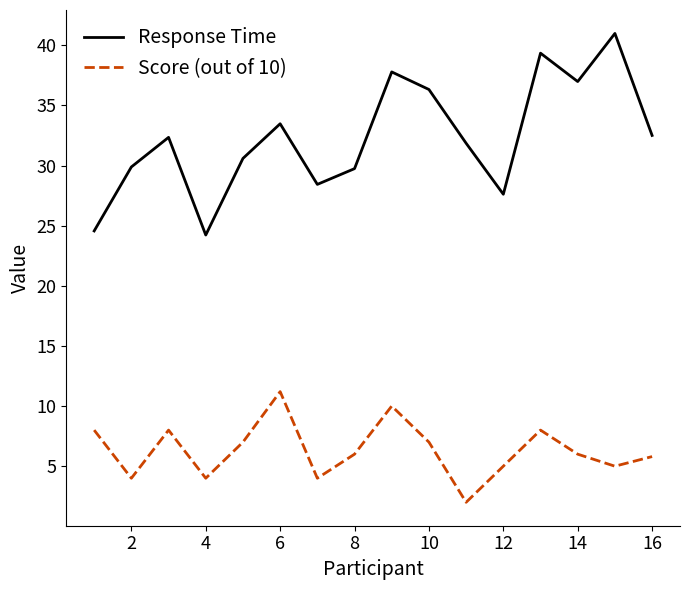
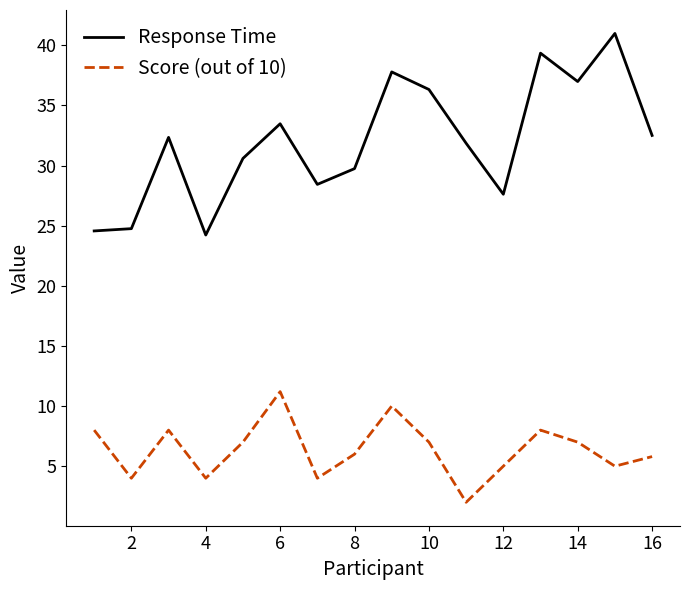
  {
    "Response Time": {
-     "2": 29.9,
+     "2": 24.8,
      "4": 24.2,
      "6": 33.5,
      "8": 29.7,
      "10": 36.3,
      "12": 27.6,
      "14": 37.0,
      "16": 32.5
    },
    "Score (out of 10)": {
      "2": 4,
      "4": 4,
      "6": 11,
      "8": 6,
      "10": 7,
      "12": 5,
-     "14": 6,
+     "14": 7,
      "16": 6
    }
  }
